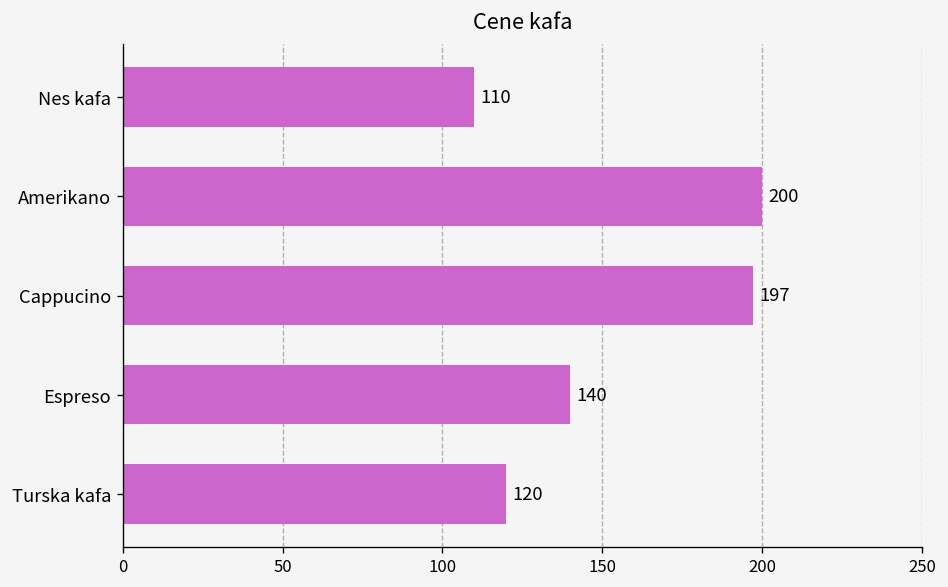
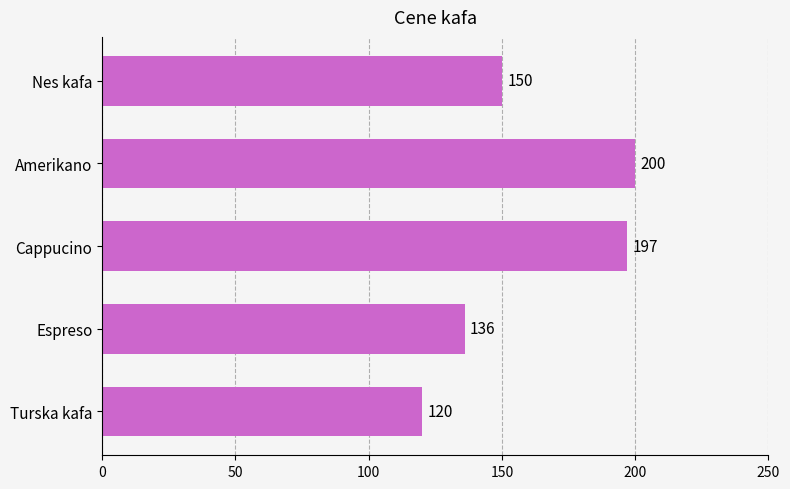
  {
-   "Nes kafa": 110,
+   "Nes kafa": 150,
    "Amerikano": 200,
    "Cappucino": 197,
-   "Espreso": 140,
+   "Espreso": 136,
    "Turska kafa": 120
  }
